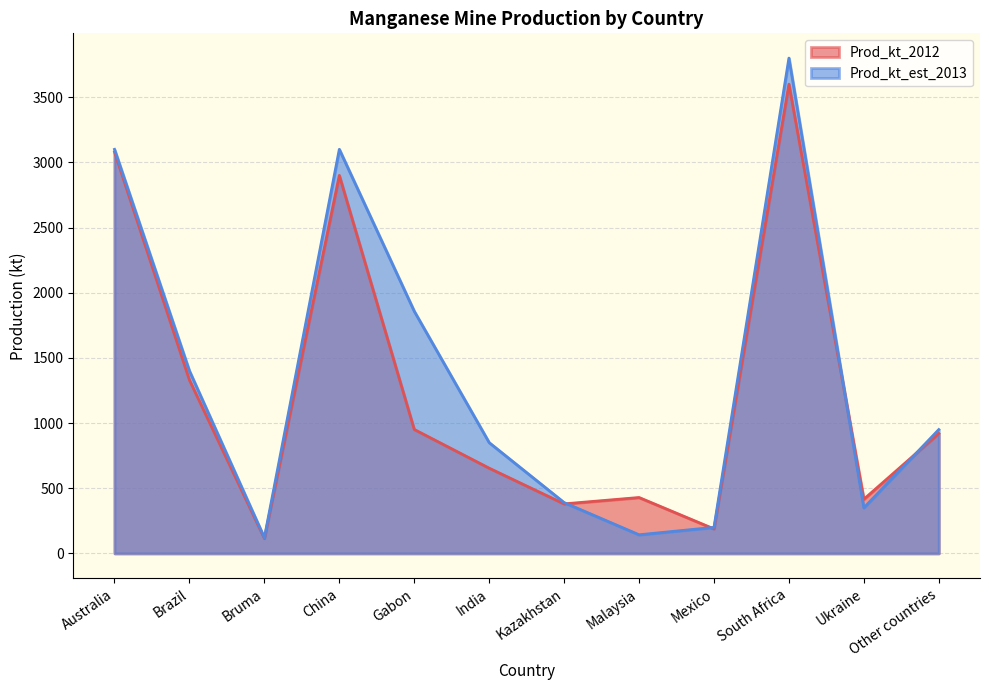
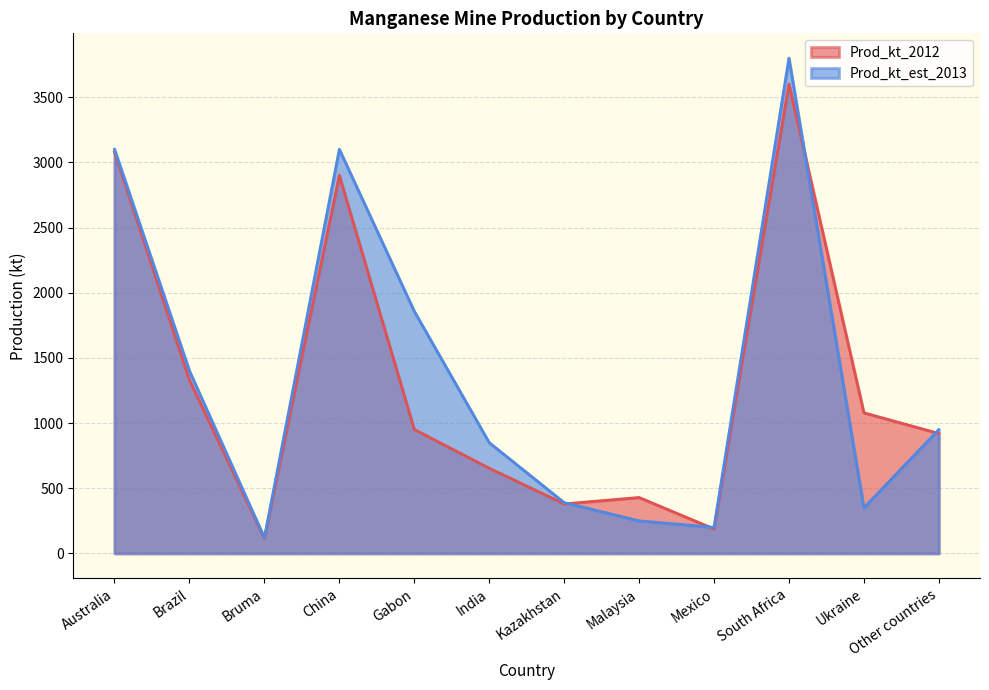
  {
    "Prod_kt_2012": {
      "Australia": 3080,
      "Brazil": 1330,
      "China": 2900,
      "Gabon": 950,
      "India": 650,
      "Malaysia": 430,
      "South Africa": 3600,
-     "Ukraine": 420,
+     "Ukraine": 1080,
      "Other countries": 920
    },
    "Prod_kt_est_2013": {
      "Australia": 3100,
      "Brazil": 1400,
      "China": 3100,
      "Gabon": 1860,
      "India": 850,
-     "Malaysia": 140,
+     "Malaysia": 250,
      "South Africa": 3800,
      "Ukraine": 350,
      "Other countries": 950
    }
  }
